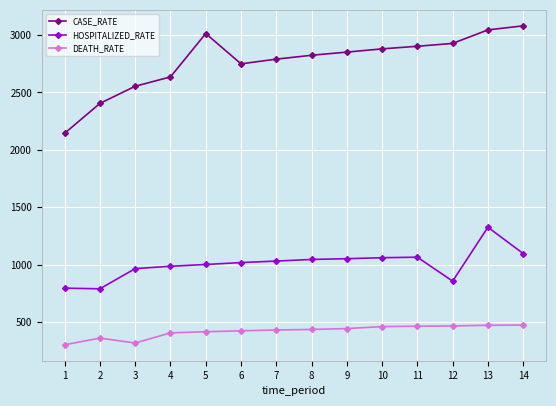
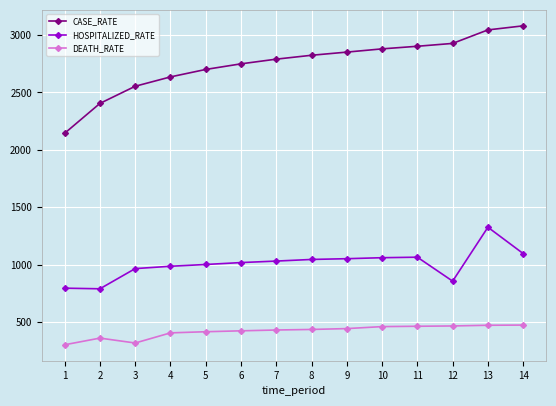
  {
    "CASE_RATE": {
      "1": 2140,
      "2": 2400,
      "3": 2550,
      "4": 2640,
-     "5": 3010,
+     "5": 2700,
      "6": 2750,
      "7": 2790,
      "8": 2820,
      "9": 2850,
      "10": 2880,
      "11": 2900,
      "12": 2930,
      "13": 3040,
      "14": 3080
    },
    "HOSPITALIZED_RATE": {
      "1": 790,
      "2": 790,
      "3": 970,
      "4": 990,
      "5": 1000,
      "6": 1020,
      "7": 1030,
      "8": 1050,
      "9": 1050,
      "10": 1060,
      "11": 1060,
      "12": 860,
      "13": 1330,
      "14": 1100
    },
    "DEATH_RATE": {
      "1": 300,
      "2": 360,
      "3": 320,
      "4": 410,
      "5": 420,
      "6": 420,
      "7": 430,
      "8": 440,
      "9": 440,
      "10": 460,
      "11": 460,
      "12": 470,
      "13": 470,
      "14": 470
    }
  }
